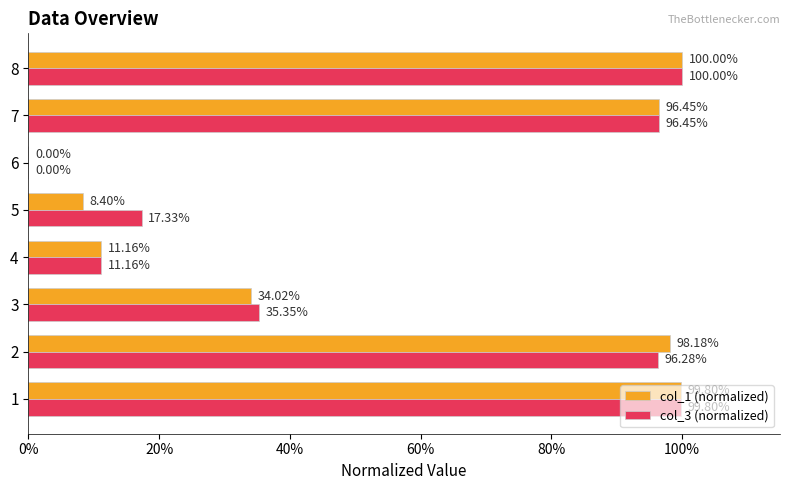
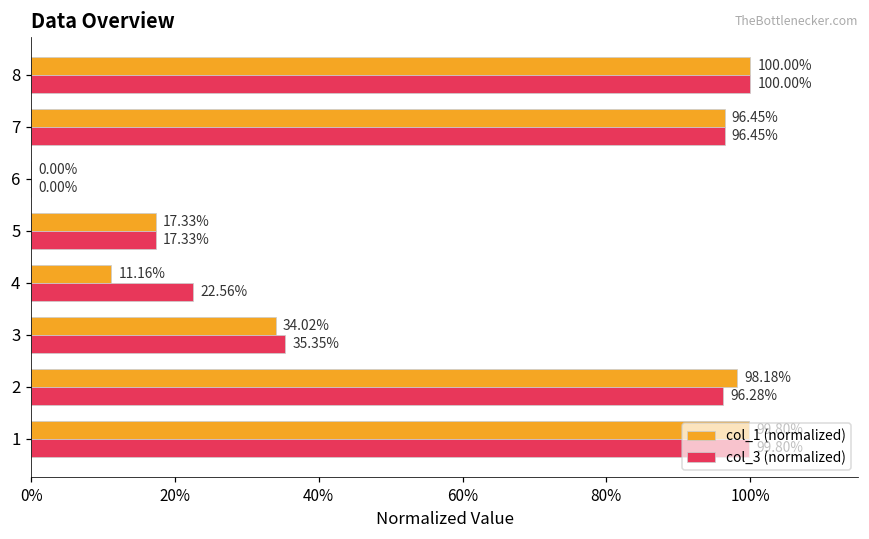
  {
    "col_1 (normalized)": {
      "8": "100.00%",
      "7": "96.45%",
      "6": "0.00%",
-     "5": "8.40%",
+     "5": "17.33%",
      "4": "11.16%",
      "3": "34.02%",
      "2": "98.18%"
    },
    "col_3 (normalized)": {
      "8": "100.00%",
      "7": "96.45%",
      "6": "0.00%",
      "5": "17.33%",
-     "4": "11.16%",
+     "4": "22.56%",
      "3": "35.35%",
      "2": "96.28%"
    }
  }
